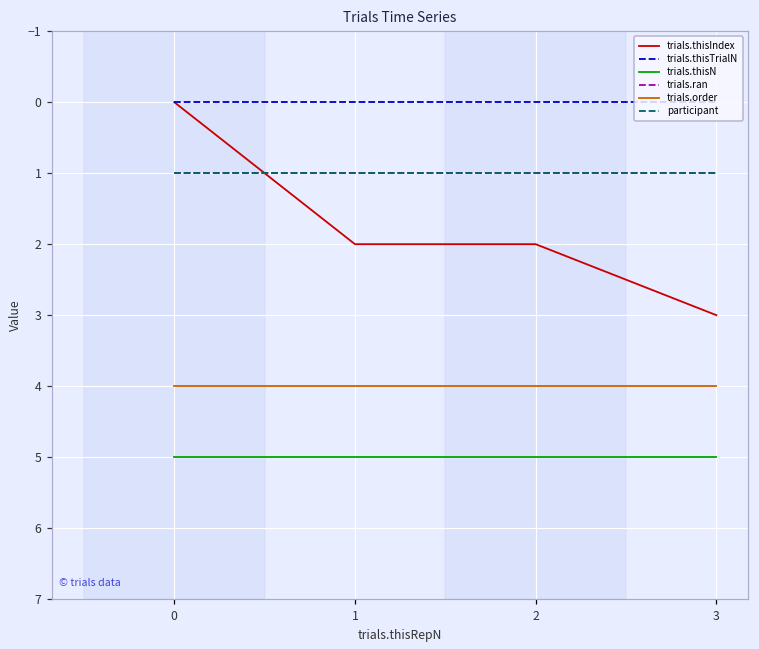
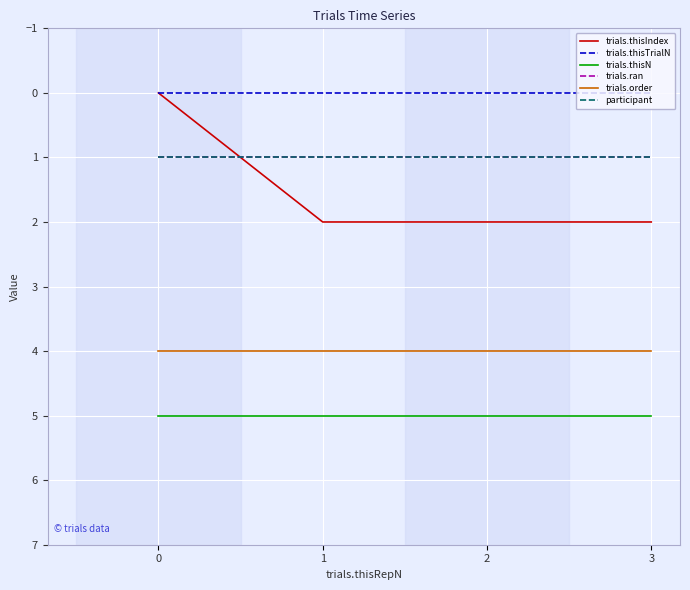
  {
    "trials.thisIndex": {
      "1": 2,
      "2": 2,
-     "3": 3
+     "3": 2
    },
    "trials.thisTrialN": {
      "1": 0,
      "2": 0
    },
    "trials.thisN": {
      "0": 5,
      "1": 5,
      "2": 5,
      "3": 5
    },
    "participant": {
      "0": 1,
      "1": 1,
      "2": 1,
      "3": 1
    },
    "trials.order": {
      "0": 4,
      "1": 4,
      "2": 4,
      "3": 4
    }
  }
